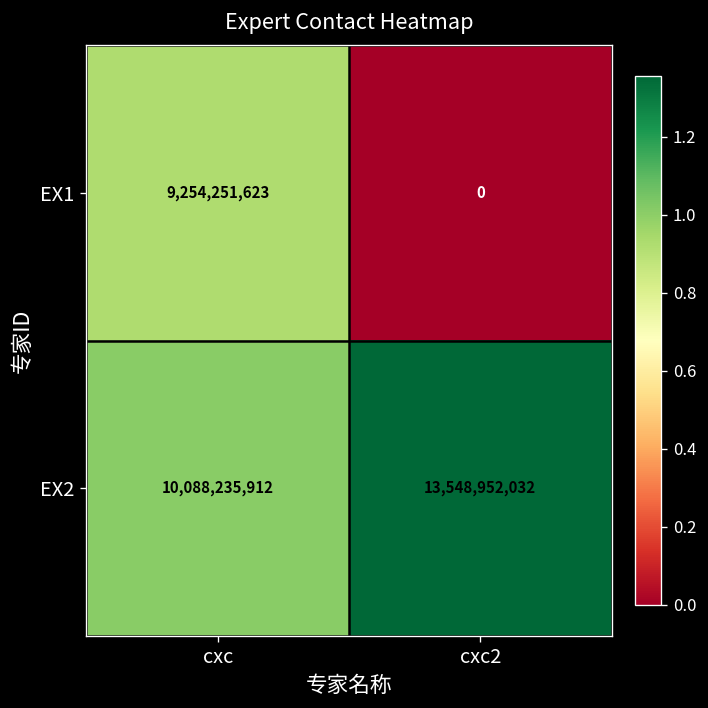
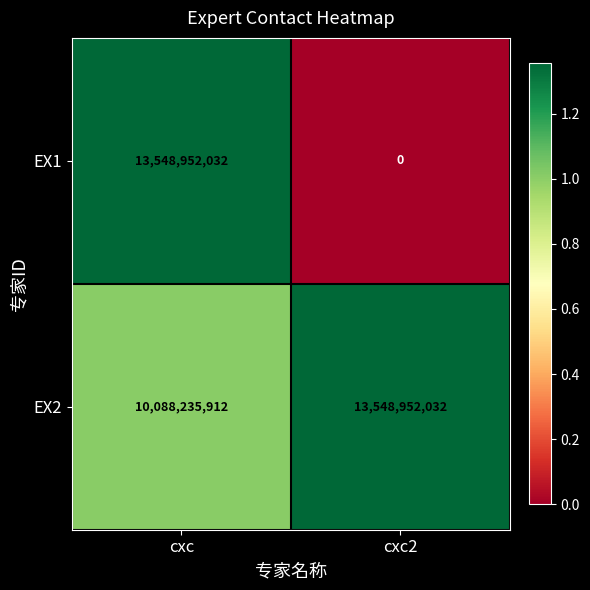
  {
    "EX1": {
-     "cxc": "9,254,251,623",
+     "cxc": "13,548,952,032",
      "cxc2": "0"
    },
    "EX2": {
      "cxc": "10,088,235,912",
      "cxc2": "13,548,952,032"
    }
  }
